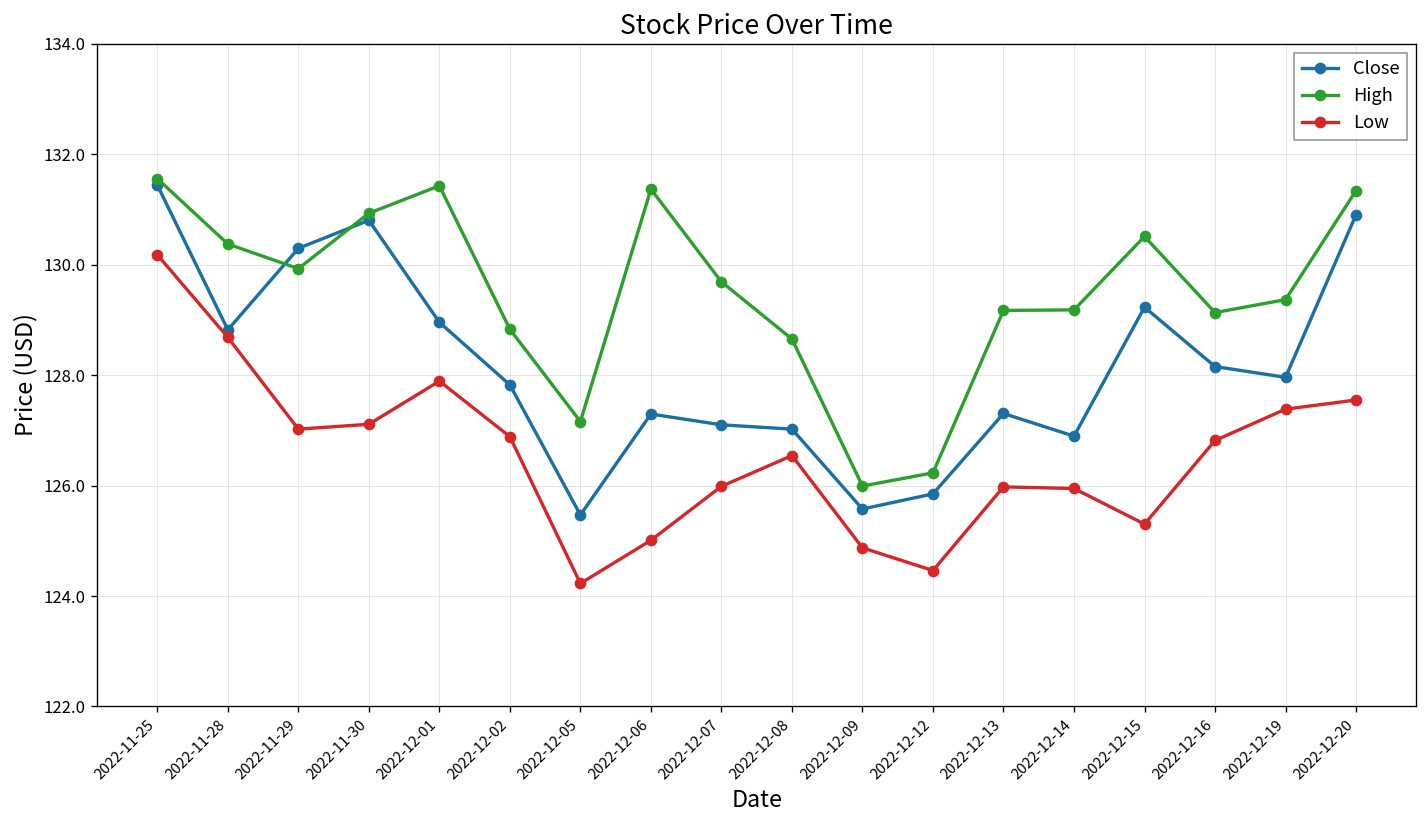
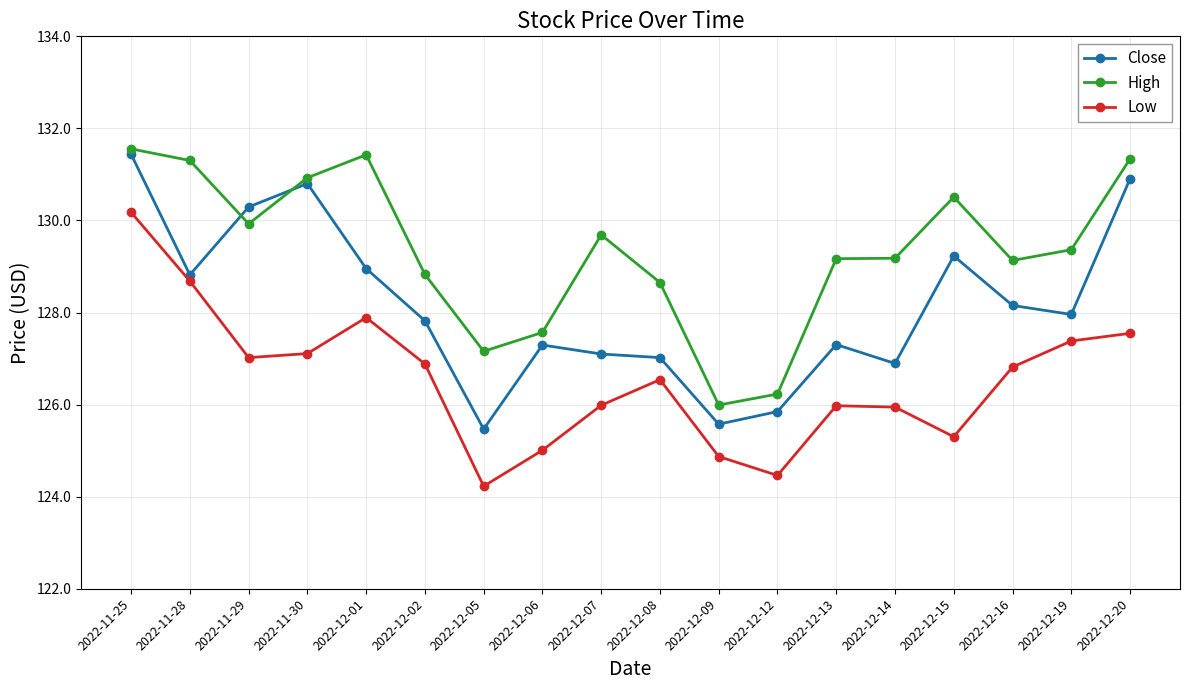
  {
    "Close": {
      "2022-11-25": 131.4,
      "2022-11-28": 128.8,
      "2022-11-29": 130.3,
      "2022-11-30": 130.8,
      "2022-12-01": 129.0,
      "2022-12-02": 127.8,
      "2022-12-05": 125.5,
      "2022-12-06": 127.3,
      "2022-12-07": 127.1,
      "2022-12-08": 127.0,
      "2022-12-09": 125.6,
      "2022-12-12": 125.8,
      "2022-12-13": 127.3,
      "2022-12-14": 126.9,
      "2022-12-15": 129.2,
      "2022-12-16": 128.2,
      "2022-12-19": 128.0,
      "2022-12-20": 130.9
    },
    "High": {
      "2022-11-25": 131.6,
-     "2022-11-28": 130.4,
+     "2022-11-28": 131.3,
      "2022-11-29": 129.9,
      "2022-11-30": 130.9,
      "2022-12-01": 131.4,
      "2022-12-02": 128.8,
      "2022-12-05": 127.2,
-     "2022-12-06": 131.4,
+     "2022-12-06": 127.6,
      "2022-12-07": 129.7,
      "2022-12-08": 128.7,
      "2022-12-09": 126.0,
      "2022-12-12": 126.2,
      "2022-12-13": 129.2,
      "2022-12-14": 129.2,
      "2022-12-15": 130.5,
      "2022-12-16": 129.1,
      "2022-12-19": 129.4,
      "2022-12-20": 131.3
    },
    "Low": {
      "2022-11-25": 130.2,
      "2022-11-28": 128.7,
      "2022-11-29": 127.0,
      "2022-11-30": 127.1,
      "2022-12-01": 127.9,
      "2022-12-02": 126.9,
      "2022-12-05": 124.2,
      "2022-12-06": 125.0,
      "2022-12-07": 126.0,
      "2022-12-08": 126.5,
      "2022-12-09": 124.9,
      "2022-12-12": 124.5,
      "2022-12-13": 126.0,
      "2022-12-14": 125.9,
      "2022-12-15": 125.3,
      "2022-12-16": 126.8,
      "2022-12-19": 127.4,
      "2022-12-20": 127.5
    }
  }
